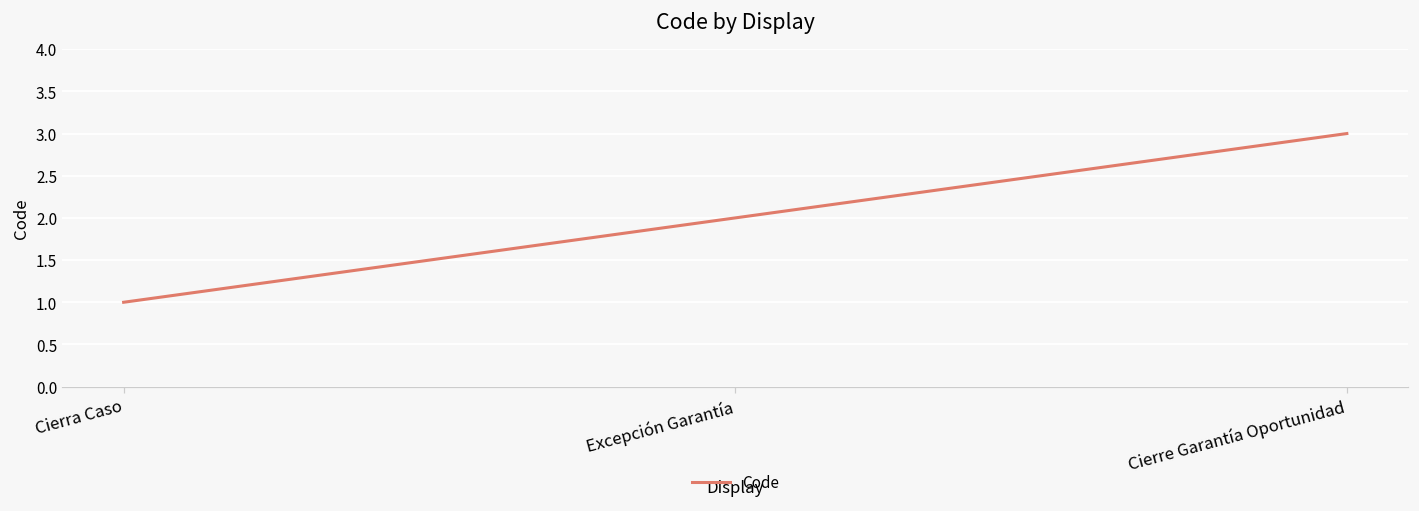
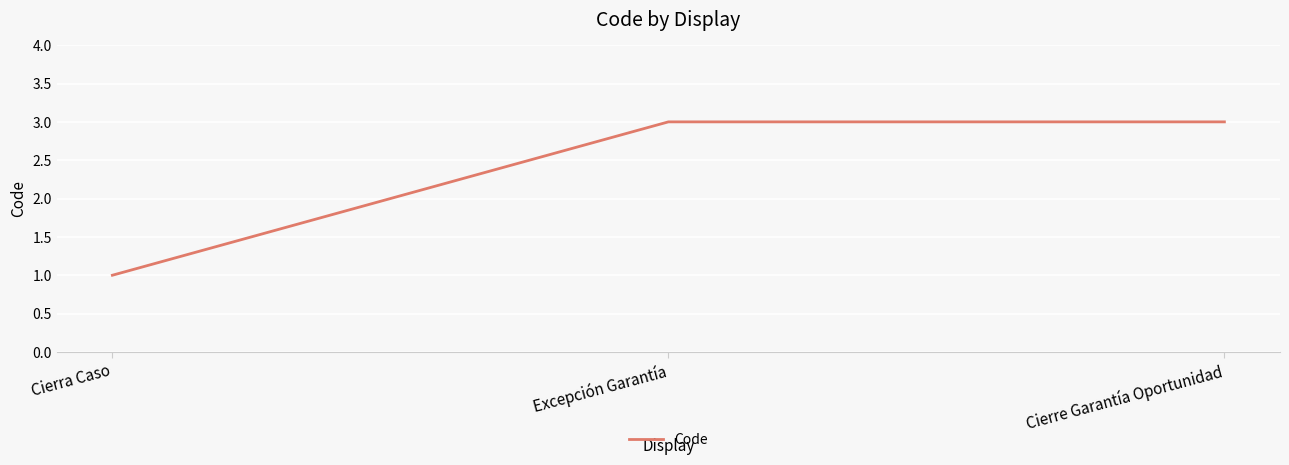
  {
    "Cierra Caso": 1,
-   "Excepción Garantía": 2,
+   "Excepción Garantía": 3,
    "Cierre Garantía Oportunidad": 3
  }
